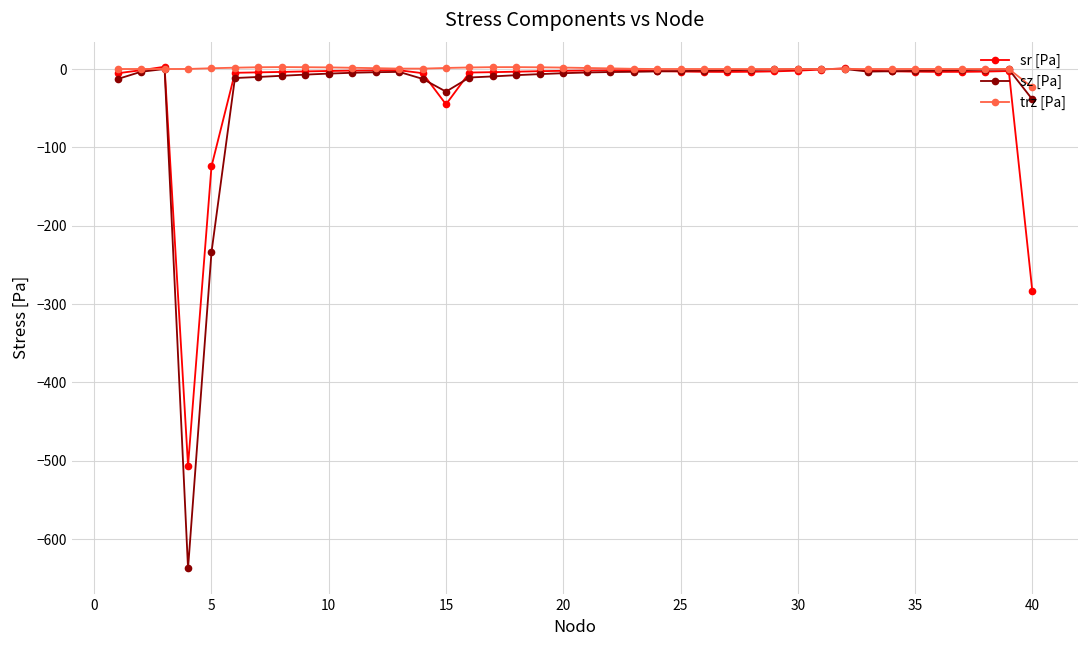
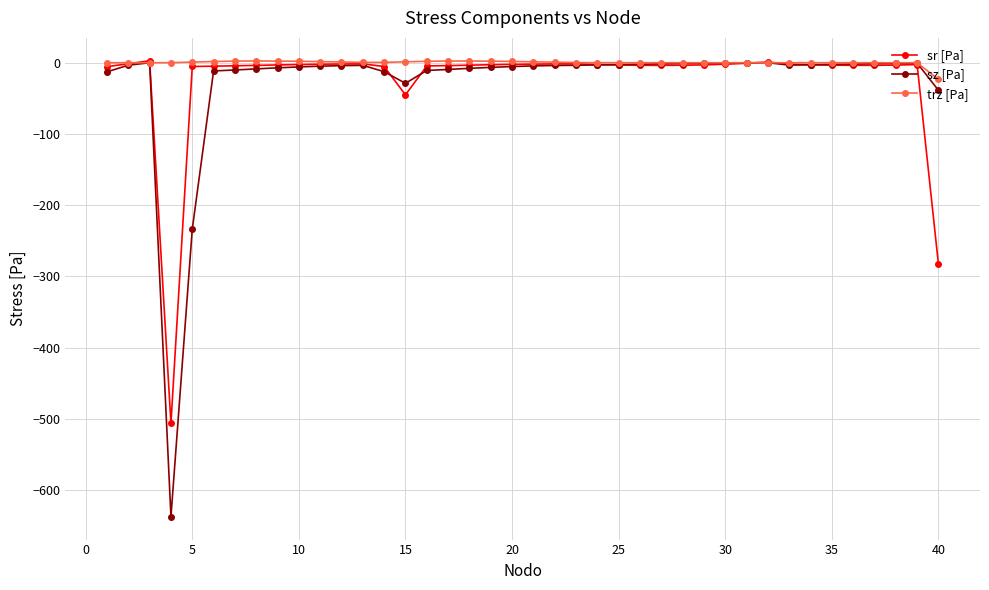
  {
    "sr [Pa]": {
-     "5": -120,
+     "5": -10,
      "15": -50,
      "40": -280
    },
    "sz [Pa]": {
      "5": -230,
      "15": -30,
      "40": -40
    },
    "trz [Pa]": {
      "5": 0,
      "10": 0,
      "15": 0,
      "20": 0,
      "40": -20
    }
  }
